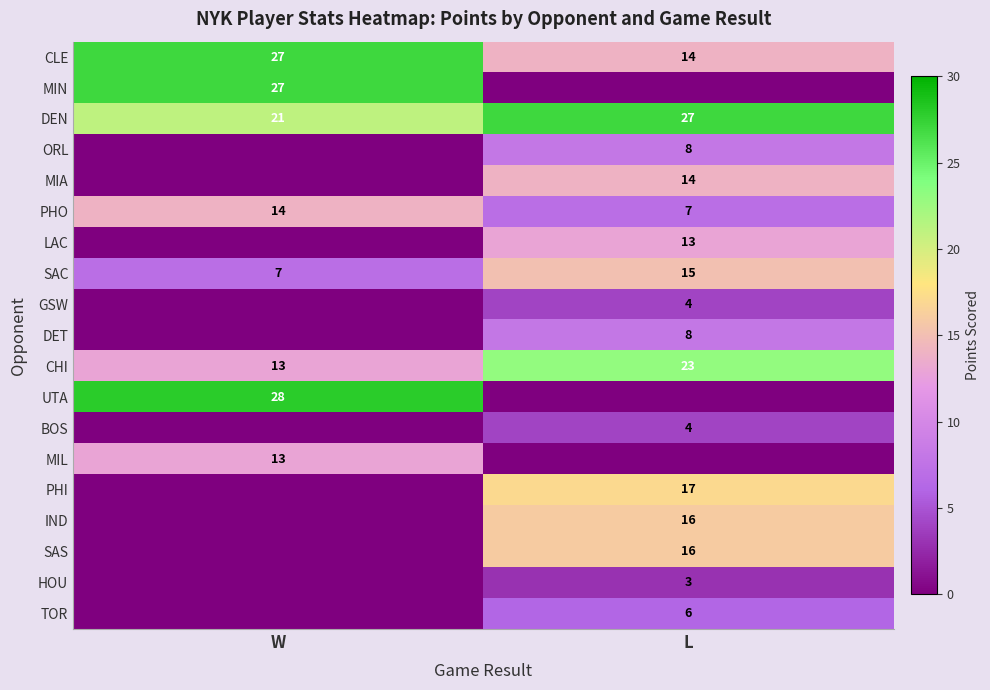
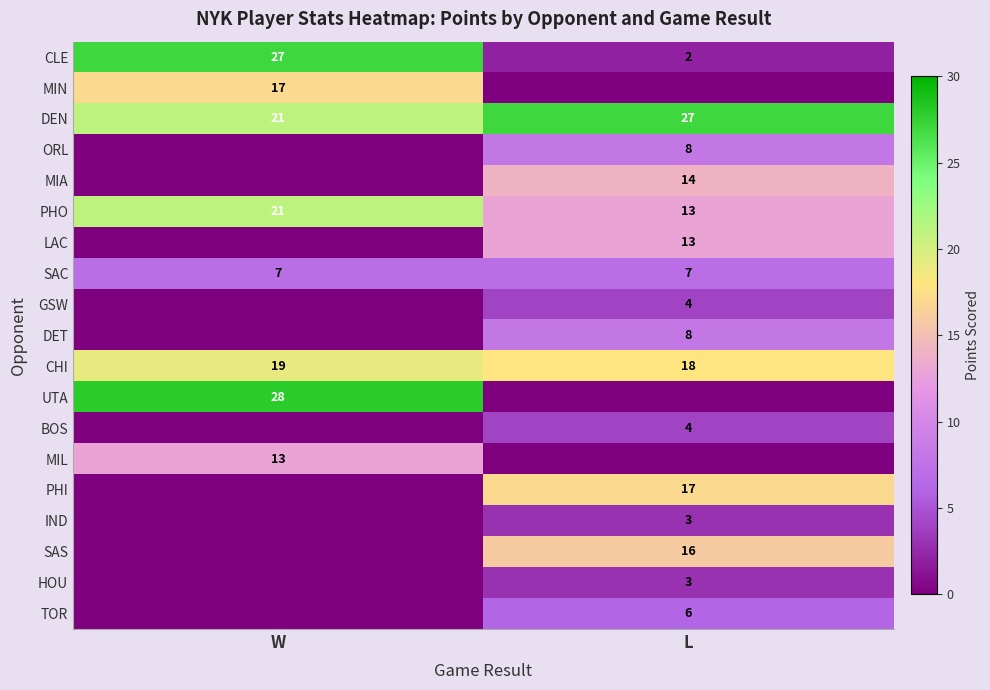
  {
    "CLE": {
      "W": 27,
-     "L": 14
+     "L": 2
    },
    "MIN": {
-     "W": 27
+     "W": 17
    },
    "DEN": {
      "W": 21,
      "L": 27
    },
    "ORL": {
      "L": 8
    },
    "MIA": {
      "L": 14
    },
    "PHO": {
-     "W": 14,
-     "L": 7
+     "W": 21,
+     "L": 13
    },
    "LAC": {
      "L": 13
    },
    "SAC": {
      "W": 7,
-     "L": 15
+     "L": 7
    },
    "GSW": {
      "L": 4
    },
    "DET": {
      "L": 8
    },
    "CHI": {
-     "W": 13,
-     "L": 23
+     "W": 19,
+     "L": 18
    },
    "UTA": {
      "W": 28
    },
    "BOS": {
      "L": 4
    },
    "MIL": {
      "W": 13
    },
    "PHI": {
      "L": 17
    },
    "IND": {
-     "L": 16
+     "L": 3
    },
    "SAS": {
      "L": 16
    },
    "HOU": {
      "L": 3
    },
    "TOR": {
      "L": 6
    }
  }
